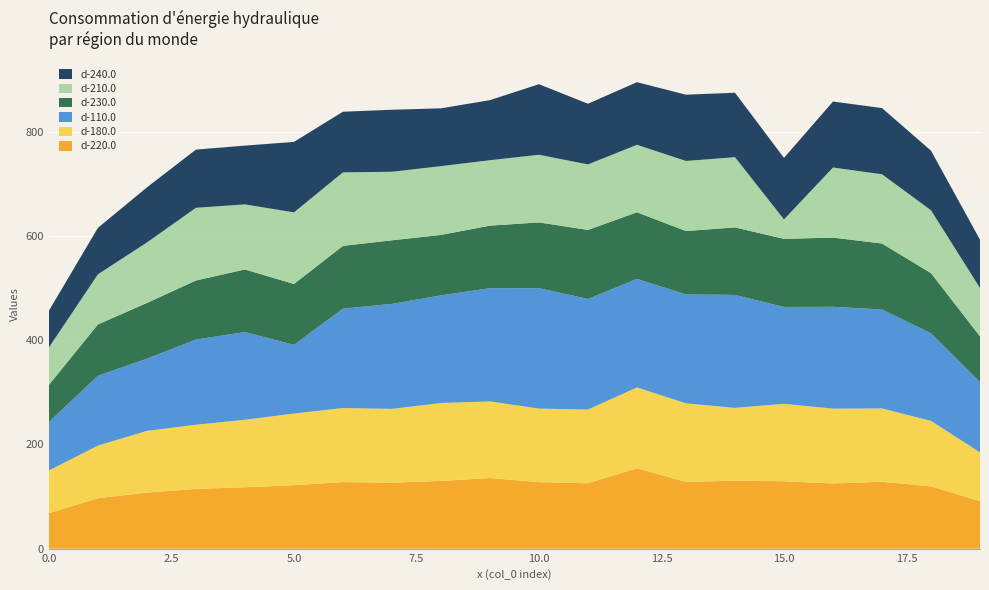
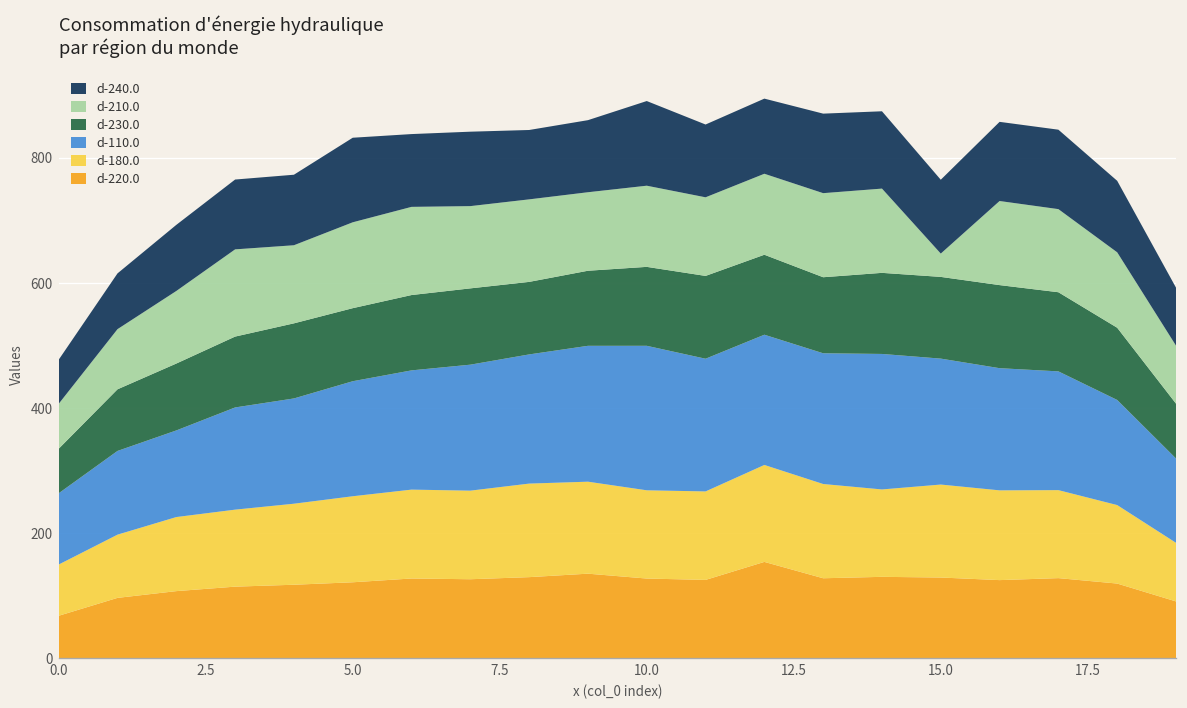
  {
    "d-110.0": {
-     "0.0": 90,
-     "5.0": 130,
+     "0.0": 110,
+     "5.0": 180,
      "10.0": 230,
-     "15.0": 190
+     "15.0": 200
    },
    "d-210.0": {
      "0.0": 70,
      "5.0": 140,
      "10.0": 130,
      "15.0": 40
    }
  }
